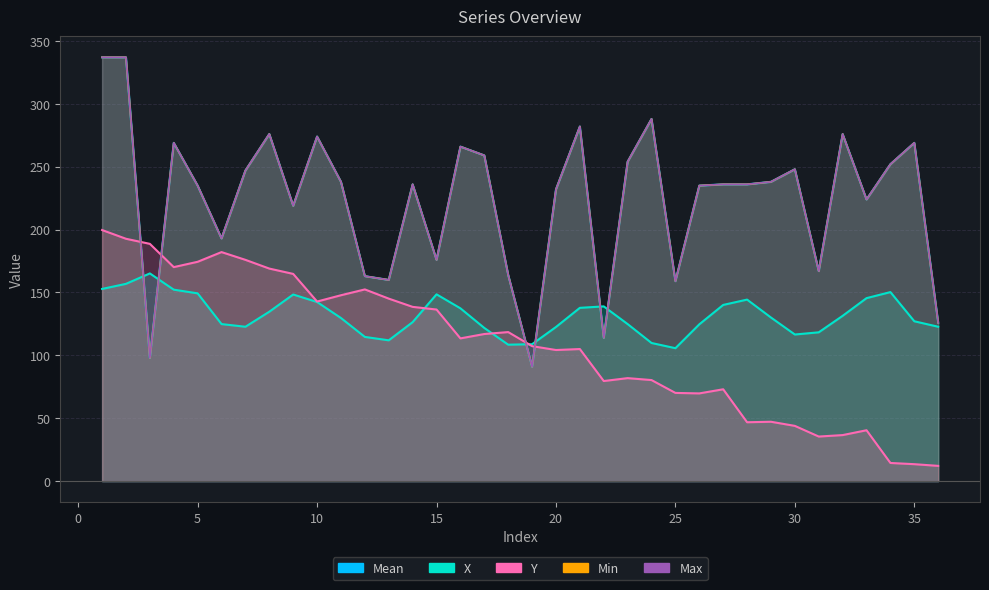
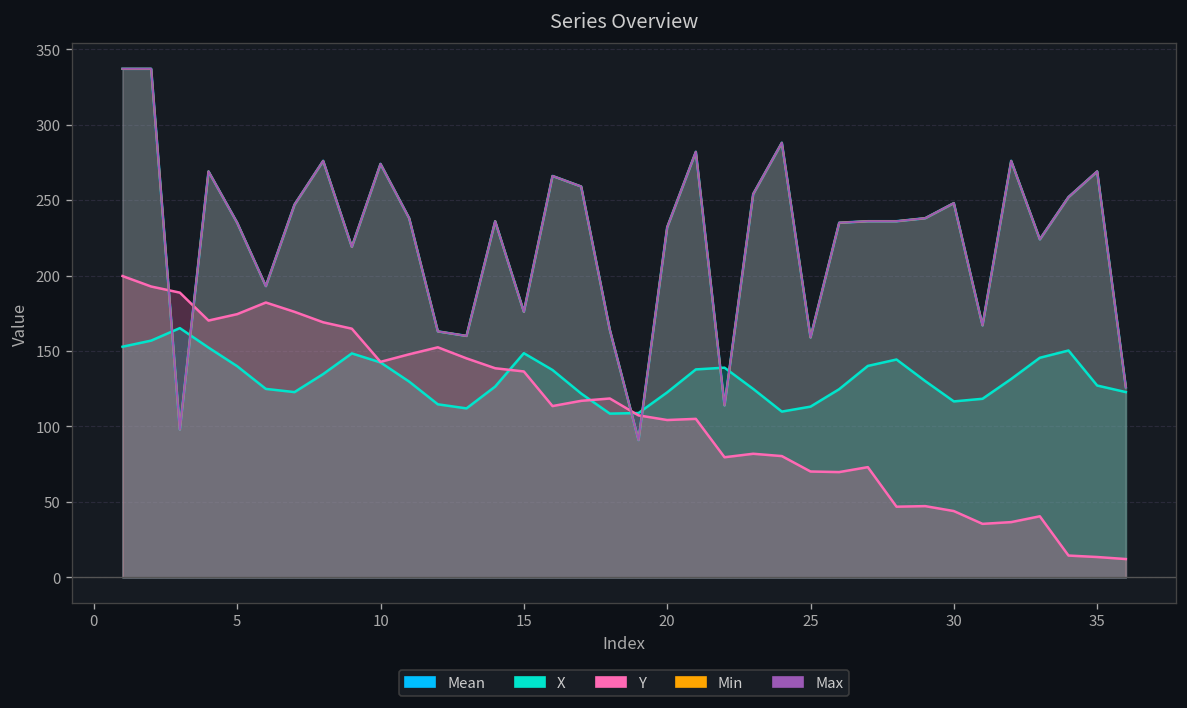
  {
    "X": {
-     "5": 149,
+     "5": 140,
      "15": 149,
      "20": 123,
-     "25": 106,
+     "25": 113,
      "30": 117,
      "35": 127
    }
  }
